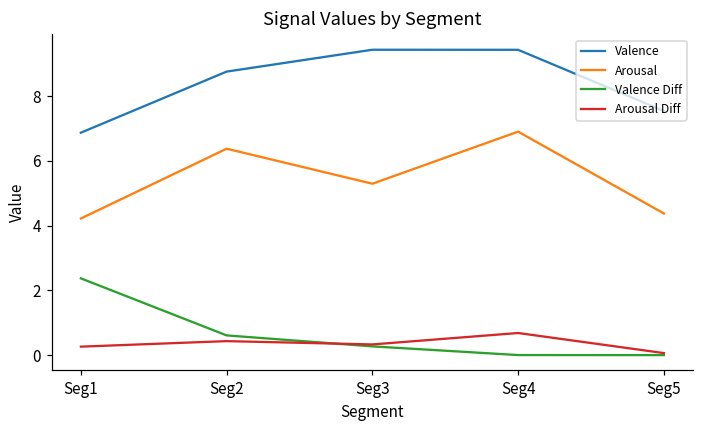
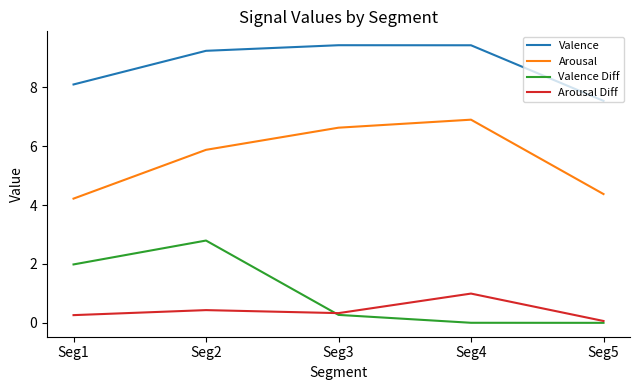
  {
    "Valence": {
-     "Seg1": 6.9,
-     "Seg2": 8.8,
+     "Seg1": 8.1,
+     "Seg2": 9.2,
      "Seg3": 9.4,
      "Seg4": 9.4
    },
    "Arousal": {
      "Seg1": 4.2,
-     "Seg2": 6.4,
-     "Seg3": 5.3,
+     "Seg2": 5.9,
+     "Seg3": 6.6,
      "Seg4": 6.9,
      "Seg5": 4.4
    },
    "Valence Diff": {
-     "Seg1": 2.4,
-     "Seg2": 0.6,
+     "Seg1": 2.0,
+     "Seg2": 2.8,
      "Seg4": 0.0
    },
    "Arousal Diff": {
      "Seg1": 0.3,
      "Seg2": 0.4,
-     "Seg4": 0.7
+     "Seg4": 1.0
    }
  }
